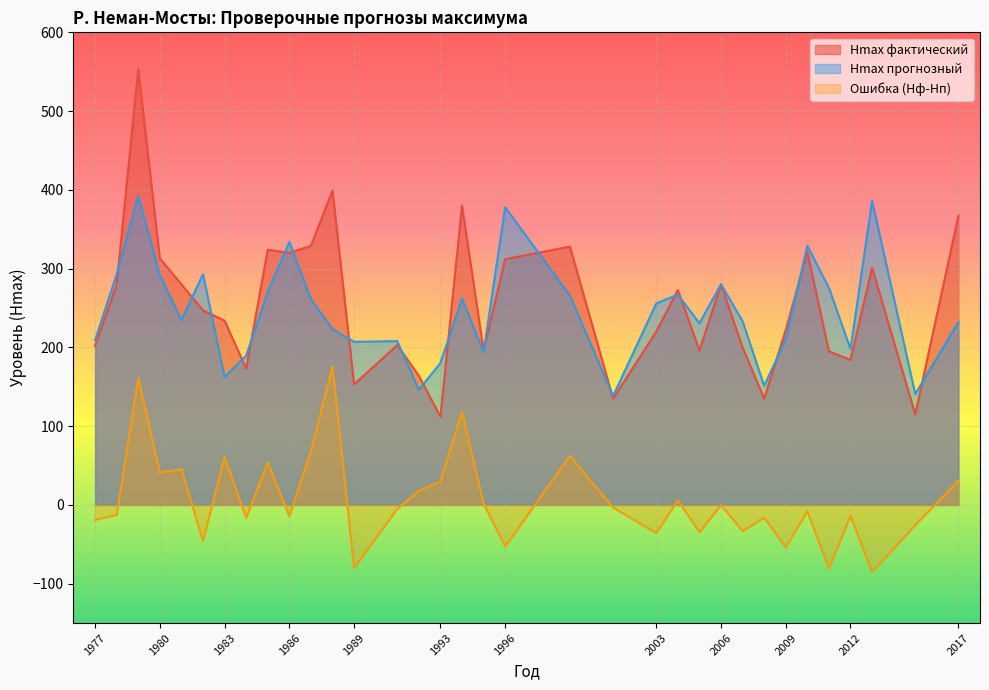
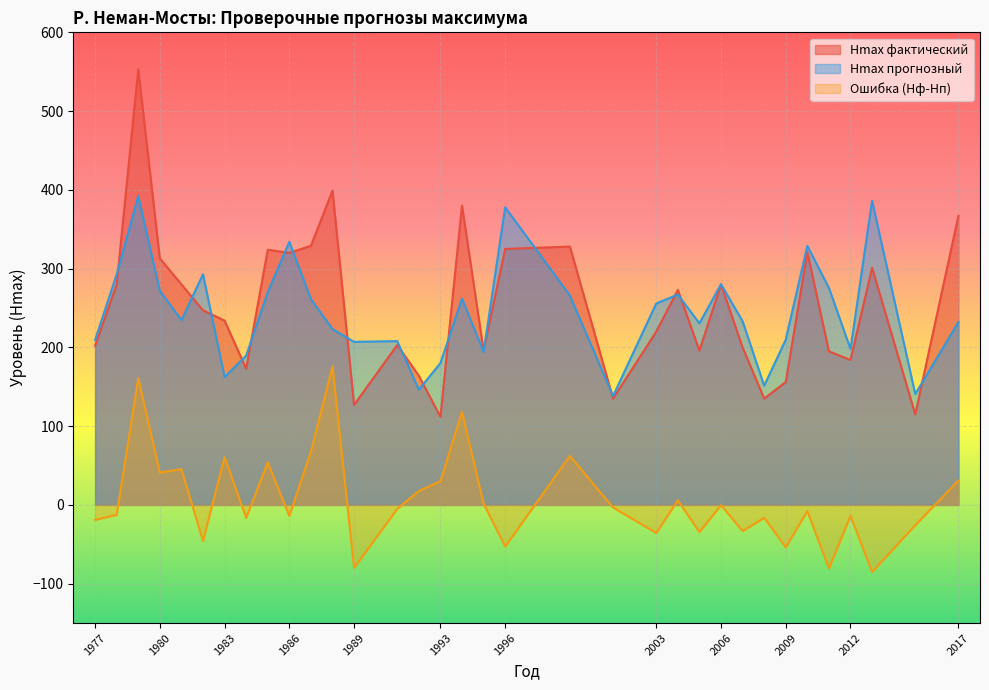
  {
    "Hmax фактический": {
      "1977": 200,
      "1980": 310,
      "1983": 230,
      "1986": 320,
-     "1989": 150,
+     "1989": 130,
      "1993": 110,
-     "1996": 310,
+     "1996": 330,
      "2003": 220,
-     "2009": 220,
+     "2009": 160,
      "2012": 180,
      "2017": 370
    },
    "Hmax прогнозный": {
      "1977": 210,
-     "1980": 290,
+     "1980": 270,
      "1983": 160,
      "1986": 330,
      "1989": 210,
      "1993": 180,
      "1996": 380,
      "2003": 260,
      "2009": 210,
      "2012": 200,
      "2017": 230
    }
  }
